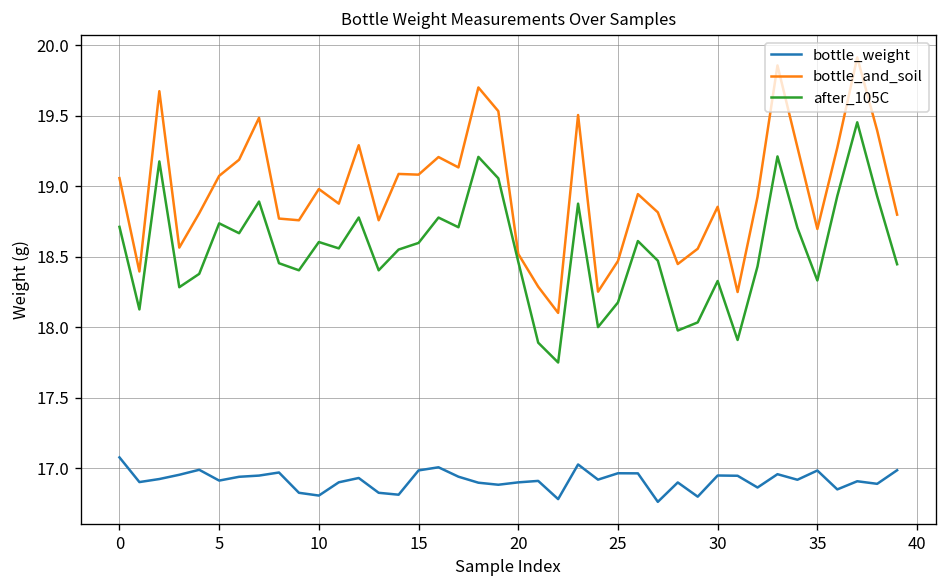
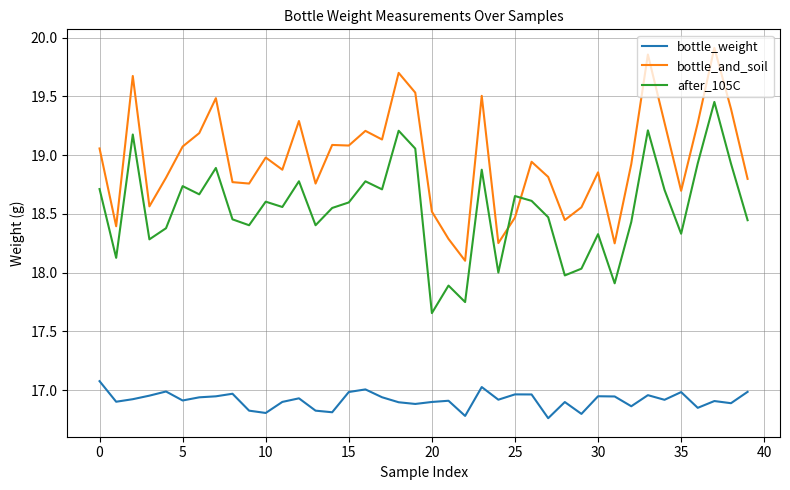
  {
    "bottle_weight": {
      "0": 17.08,
      "5": 16.91,
      "10": 16.80,
      "15": 16.98,
      "20": 16.90,
      "25": 16.96,
      "30": 16.95,
      "35": 16.98
    },
    "bottle_and_soil": {
      "0": 19.06,
      "5": 19.07,
      "10": 18.98,
      "15": 19.08,
      "20": 18.52,
      "25": 18.47,
      "30": 18.85,
      "35": 18.70
    },
    "after_105C": {
      "0": 18.71,
      "5": 18.74,
      "10": 18.60,
      "15": 18.60,
-     "20": 18.46,
-     "25": 18.18,
+     "20": 17.66,
+     "25": 18.65,
      "30": 18.33,
      "35": 18.33
    }
  }
